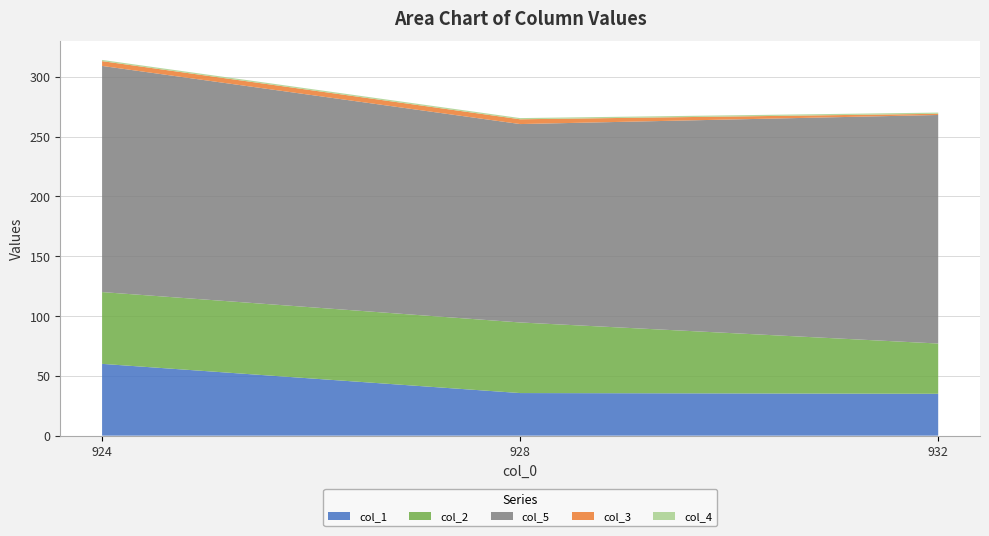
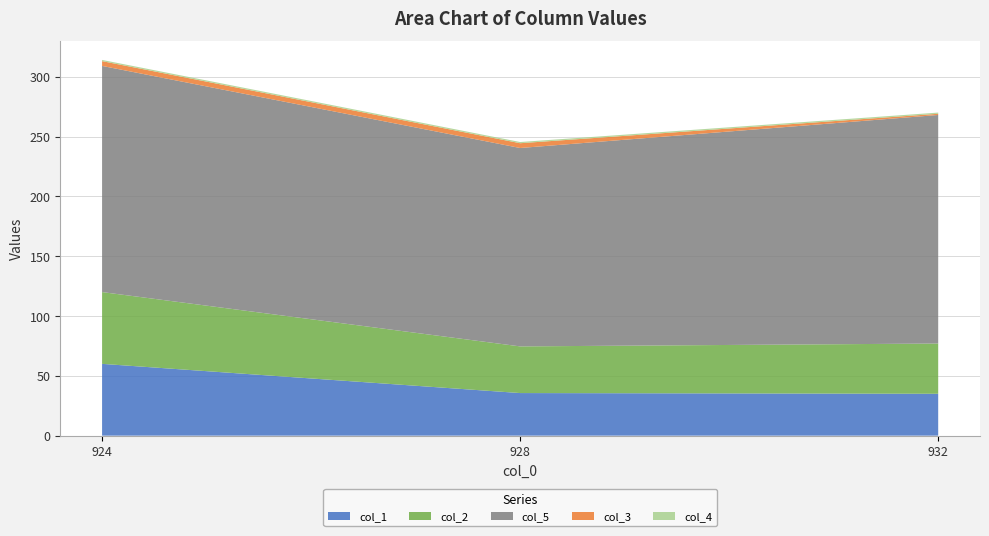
  {
    "col_1": {
      "924": 60,
      "928": 36,
      "932": 35
    },
    "col_2": {
      "924": 60,
-     "928": 59,
+     "928": 39,
      "932": 42
    },
    "col_5": {
      "924": 189,
      "928": 166
    }
  }
